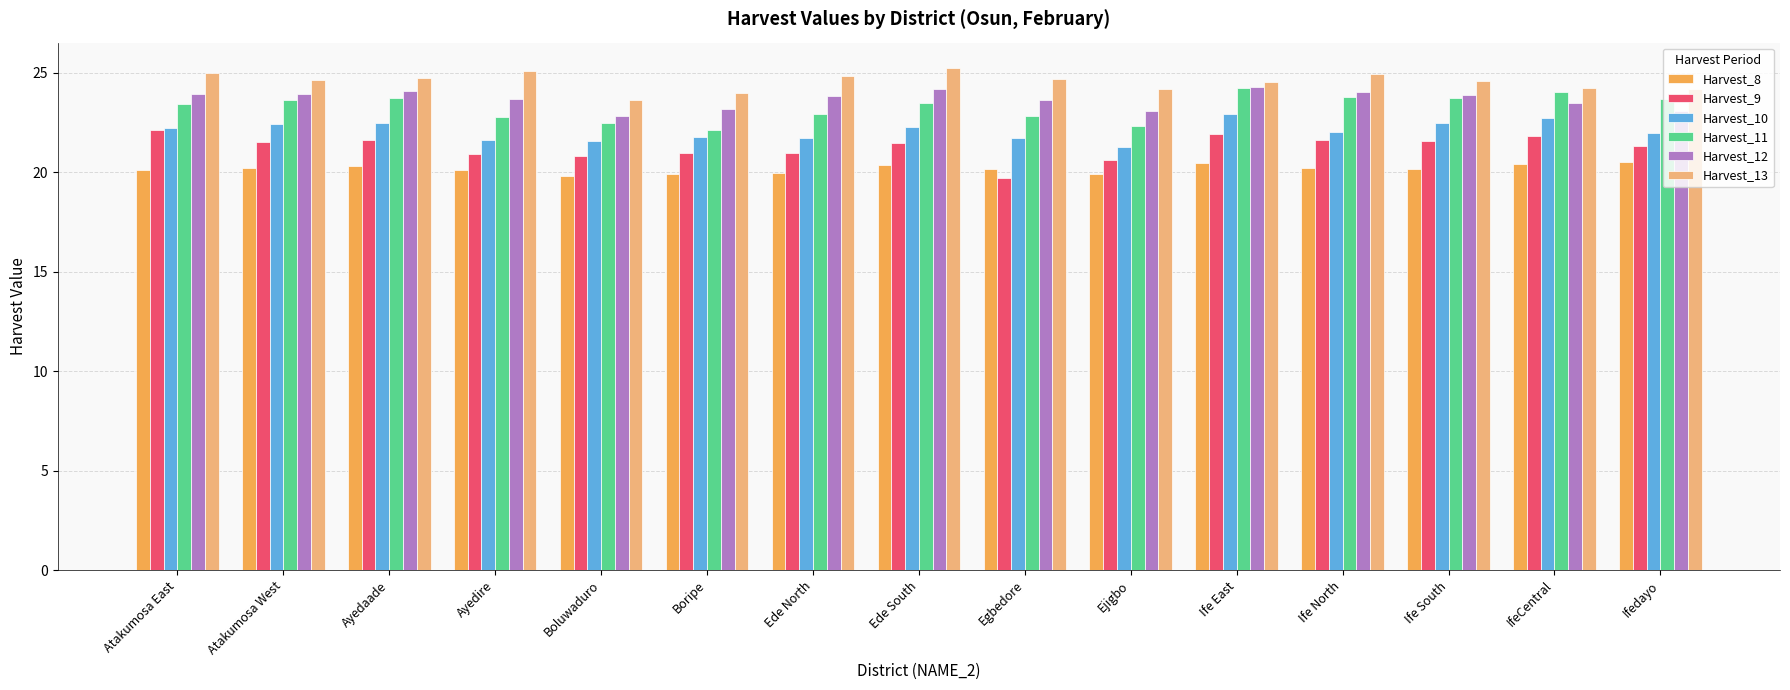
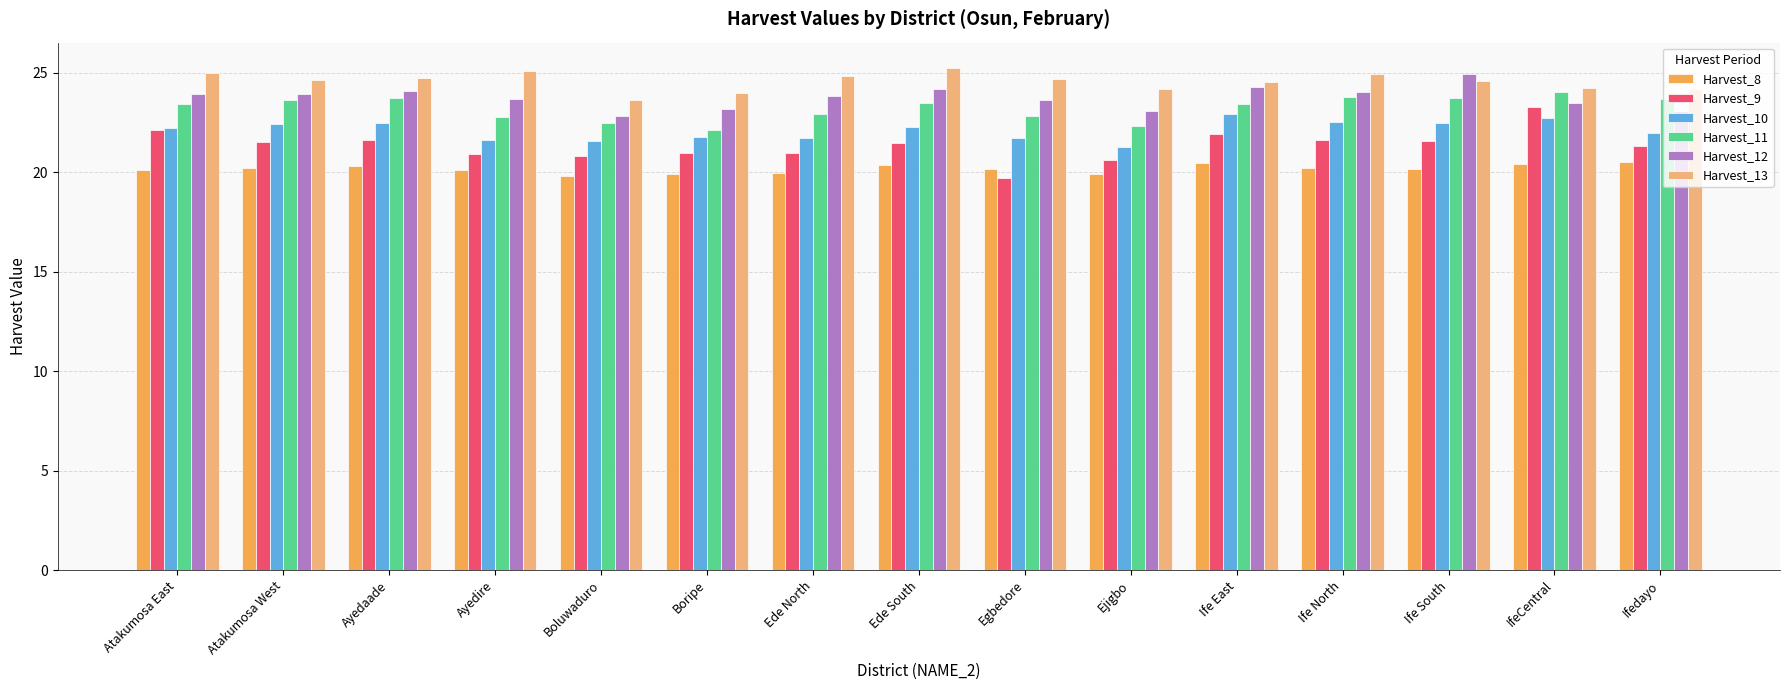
  {
    "Harvest_9": {
      "Atakumosa East": 22.1,
      "Atakumosa West": 21.5,
      "Ayedaade": 21.6,
      "Ayedire": 20.9,
      "Boluwaduro": 20.8,
      "Boripe": 21.0,
      "Ede North": 21.0,
      "Ede South": 21.5,
      "Egbedore": 19.7,
      "Ejigbo": 20.6,
      "Ife East": 21.9,
      "Ife North": 21.6,
      "Ife South": 21.6,
-     "IfeCentral": 21.8,
+     "IfeCentral": 23.3,
      "Ifedayo": 21.3
    },
    "Harvest_10": {
      "Atakumosa East": 22.2,
      "Atakumosa West": 22.4,
      "Ayedaade": 22.5,
      "Ayedire": 21.6,
      "Boluwaduro": 21.6,
      "Boripe": 21.8,
      "Ede North": 21.7,
      "Ede South": 22.3,
      "Egbedore": 21.7,
      "Ejigbo": 21.3,
      "Ife East": 22.9,
-     "Ife North": 22.0,
+     "Ife North": 22.5,
      "Ife South": 22.5,
      "IfeCentral": 22.7,
      "Ifedayo": 22.0
    },
    "Harvest_11": {
      "Atakumosa East": 23.4,
      "Atakumosa West": 23.7,
      "Ayedaade": 23.8,
      "Ayedire": 22.8,
      "Boluwaduro": 22.5,
      "Boripe": 22.1,
      "Ede North": 22.9,
      "Ede South": 23.5,
      "Egbedore": 22.8,
      "Ejigbo": 22.3,
-     "Ife East": 24.2,
+     "Ife East": 23.4,
      "Ife North": 23.8,
      "Ife South": 23.7,
      "IfeCentral": 24.0
    },
    "Harvest_12": {
      "Atakumosa East": 23.9,
      "Atakumosa West": 24.0,
      "Ayedaade": 24.1,
      "Ayedire": 23.7,
      "Boluwaduro": 22.8,
      "Boripe": 23.2,
      "Ede North": 23.8,
      "Ede South": 24.2,
      "Egbedore": 23.7,
      "Ejigbo": 23.1,
      "Ife East": 24.3,
      "Ife North": 24.0,
-     "Ife South": 23.9,
+     "Ife South": 24.9,
      "IfeCentral": 23.5
    }
  }
